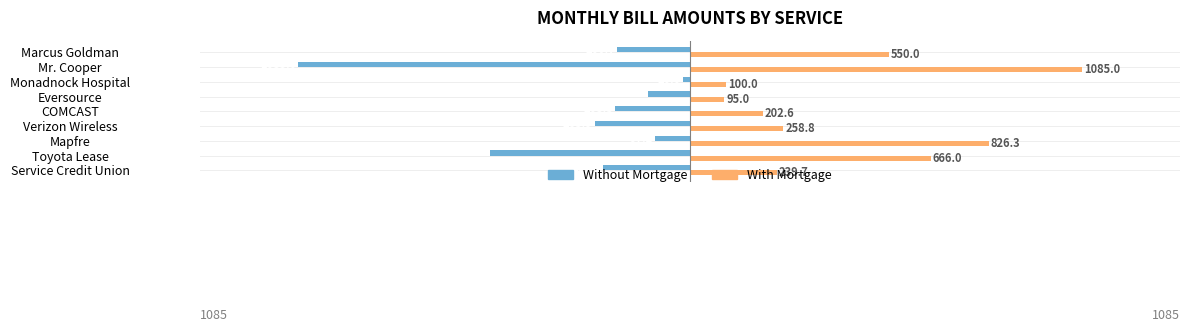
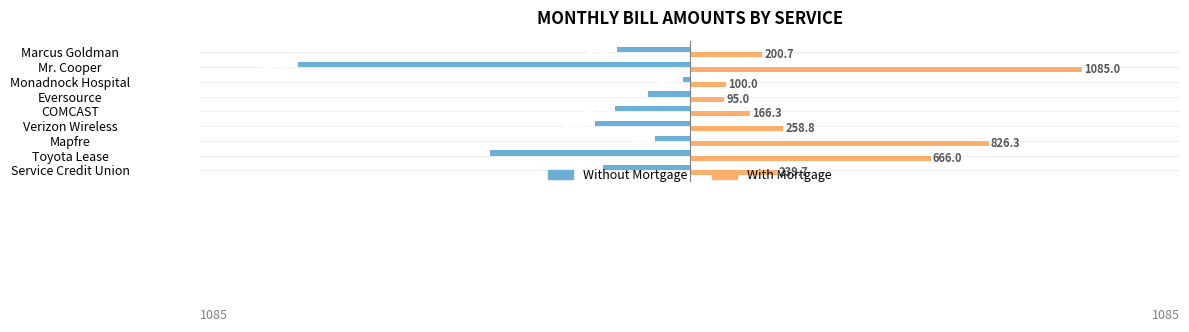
  {
    "With Mortgage": {
-     "Marcus Goldman": 550.0,
+     "Marcus Goldman": 200.7,
      "Mr. Cooper": 1085.0,
      "Monadnock Hospital": 100.0,
      "Eversource": 95.0,
-     "COMCAST": 202.6,
+     "COMCAST": 166.3,
      "Verizon Wireless": 258.8,
      "Mapfre": 826.3,
      "Toyota Lease": 666.0,
      "Service Credit Union": 239.7
    }
  }
